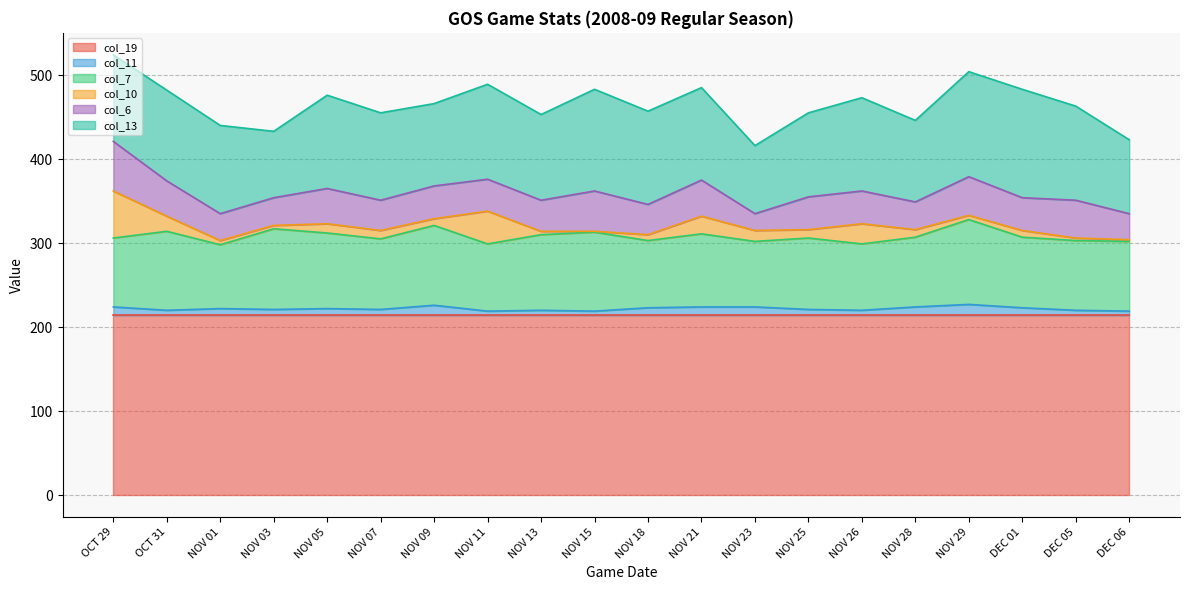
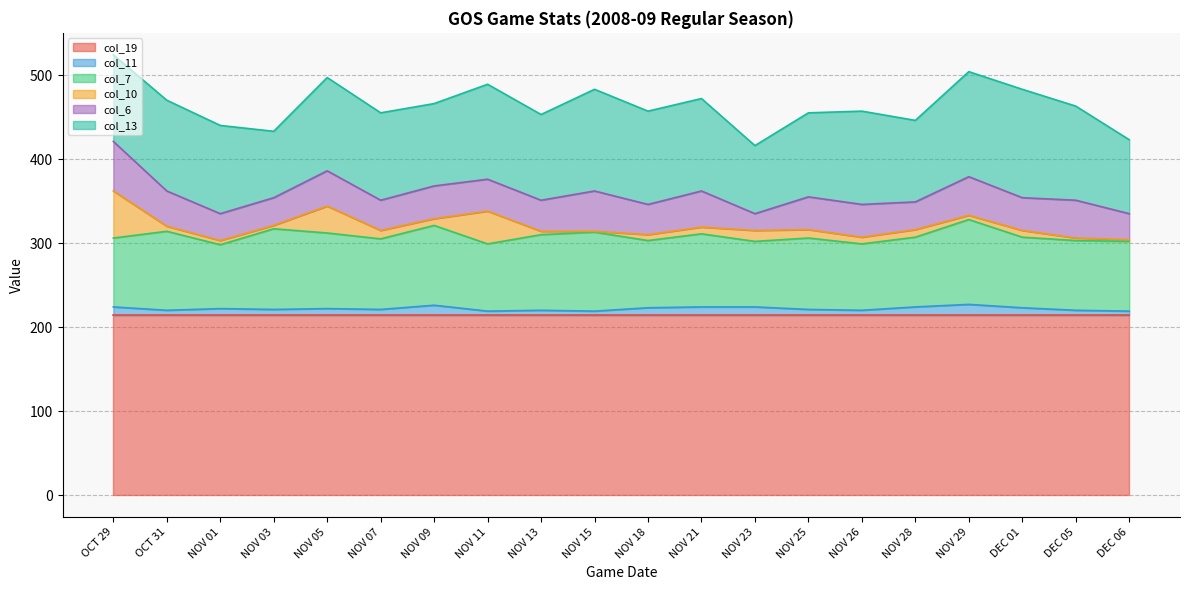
  {
    "col_19": {
      "OCT 29": 210,
      "OCT 31": 210,
      "NOV 01": 210,
      "NOV 03": 210,
      "NOV 05": 210,
      "NOV 07": 210,
      "NOV 09": 210,
      "NOV 11": 210,
      "NOV 13": 210,
      "NOV 15": 210,
      "NOV 18": 210,
      "NOV 21": 210,
      "NOV 23": 210,
      "NOV 25": 210,
      "NOV 26": 210,
      "NOV 28": 210,
      "NOV 29": 210,
      "DEC 01": 210,
      "DEC 05": 210,
      "DEC 06": 210
    },
    "col_11": {
      "OCT 29": 10,
      "OCT 31": 10,
      "NOV 01": 10,
      "NOV 03": 10,
      "NOV 05": 10,
      "NOV 07": 10,
      "NOV 09": 10,
      "NOV 11": 10,
      "NOV 13": 10,
      "NOV 15": 10,
      "NOV 18": 10,
      "NOV 21": 10,
      "NOV 23": 10,
      "NOV 25": 10,
      "NOV 26": 10,
      "NOV 28": 10,
      "NOV 29": 10,
      "DEC 01": 10,
      "DEC 05": 10,
      "DEC 06": 10
    },
    "col_10": {
      "OCT 29": 60,
-     "OCT 31": 20,
+     "OCT 31": 10,
      "NOV 01": 10,
      "NOV 03": 0,
-     "NOV 05": 10,
+     "NOV 05": 30,
      "NOV 07": 10,
      "NOV 09": 10,
      "NOV 11": 40,
      "NOV 13": 0,
      "NOV 18": 10,
-     "NOV 21": 20,
+     "NOV 21": 10,
      "NOV 23": 10,
      "NOV 25": 10,
-     "NOV 26": 20,
+     "NOV 26": 10,
      "NOV 28": 10,
      "NOV 29": 10,
      "DEC 01": 10
    },
    "col_6": {
      "OCT 29": 60,
      "OCT 31": 40,
      "NOV 01": 30,
      "NOV 03": 30,
      "NOV 05": 40,
      "NOV 07": 40,
      "NOV 09": 40,
      "NOV 11": 40,
      "NOV 13": 40,
      "NOV 15": 50,
      "NOV 18": 40,
      "NOV 21": 40,
      "NOV 23": 20,
      "NOV 25": 40,
      "NOV 26": 40,
      "NOV 28": 30,
      "NOV 29": 50,
      "DEC 01": 40,
      "DEC 05": 50,
      "DEC 06": 30
    }
  }
